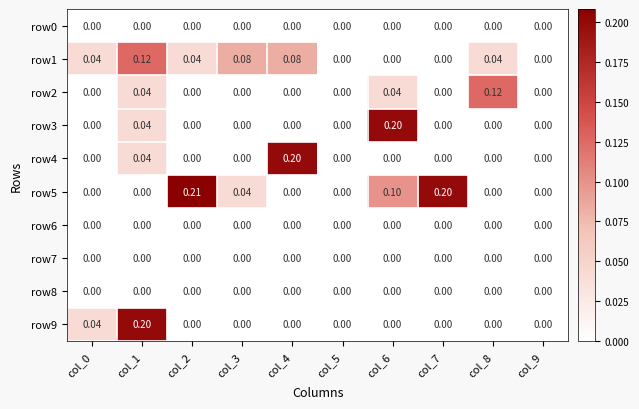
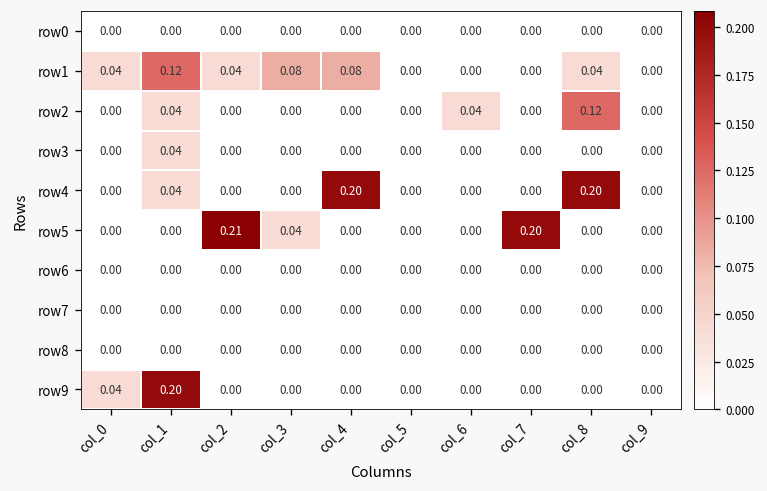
  {
    "row0": {
      "col_0": 0.00,
      "col_1": 0.00,
      "col_2": 0.00,
      "col_3": 0.00,
      "col_4": 0.00,
      "col_5": 0.00,
      "col_6": 0.00,
      "col_7": 0.00,
      "col_8": 0.00,
      "col_9": 0.00
    },
    "row1": {
      "col_0": 0.04,
      "col_1": 0.12,
      "col_2": 0.04,
      "col_3": 0.08,
      "col_4": 0.08,
      "col_5": 0.00,
      "col_6": 0.00,
      "col_7": 0.00,
      "col_8": 0.04,
      "col_9": 0.00
    },
    "row2": {
      "col_0": 0.00,
      "col_1": 0.04,
      "col_2": 0.00,
      "col_3": 0.00,
      "col_4": 0.00,
      "col_5": 0.00,
      "col_6": 0.04,
      "col_7": 0.00,
      "col_8": 0.12,
      "col_9": 0.00
    },
    "row3": {
      "col_0": 0.00,
      "col_1": 0.04,
      "col_2": 0.00,
      "col_3": 0.00,
      "col_4": 0.00,
      "col_5": 0.00,
-     "col_6": 0.20,
+     "col_6": 0.00,
      "col_7": 0.00,
      "col_8": 0.00,
      "col_9": 0.00
    },
    "row4": {
      "col_0": 0.00,
      "col_1": 0.04,
      "col_2": 0.00,
      "col_3": 0.00,
      "col_4": 0.20,
      "col_5": 0.00,
      "col_6": 0.00,
      "col_7": 0.00,
-     "col_8": 0.00,
+     "col_8": 0.20,
      "col_9": 0.00
    },
    "row5": {
      "col_0": 0.00,
      "col_1": 0.00,
      "col_2": 0.21,
      "col_3": 0.04,
      "col_4": 0.00,
      "col_5": 0.00,
-     "col_6": 0.10,
+     "col_6": 0.00,
      "col_7": 0.20,
      "col_8": 0.00,
      "col_9": 0.00
    },
    "row6": {
      "col_0": 0.00,
      "col_1": 0.00,
      "col_2": 0.00,
      "col_3": 0.00,
      "col_4": 0.00,
      "col_5": 0.00,
      "col_6": 0.00,
      "col_7": 0.00,
      "col_8": 0.00,
      "col_9": 0.00
    },
    "row7": {
      "col_0": 0.00,
      "col_1": 0.00,
      "col_2": 0.00,
      "col_3": 0.00,
      "col_4": 0.00,
      "col_5": 0.00,
      "col_6": 0.00,
      "col_7": 0.00,
      "col_8": 0.00,
      "col_9": 0.00
    },
    "row8": {
      "col_0": 0.00,
      "col_1": 0.00,
      "col_2": 0.00,
      "col_3": 0.00,
      "col_4": 0.00,
      "col_5": 0.00,
      "col_6": 0.00,
      "col_7": 0.00,
      "col_8": 0.00,
      "col_9": 0.00
    },
    "row9": {
      "col_0": 0.04,
      "col_1": 0.20,
      "col_2": 0.00,
      "col_3": 0.00,
      "col_4": 0.00,
      "col_5": 0.00,
      "col_6": 0.00,
      "col_7": 0.00,
      "col_8": 0.00,
      "col_9": 0.00
    }
  }
